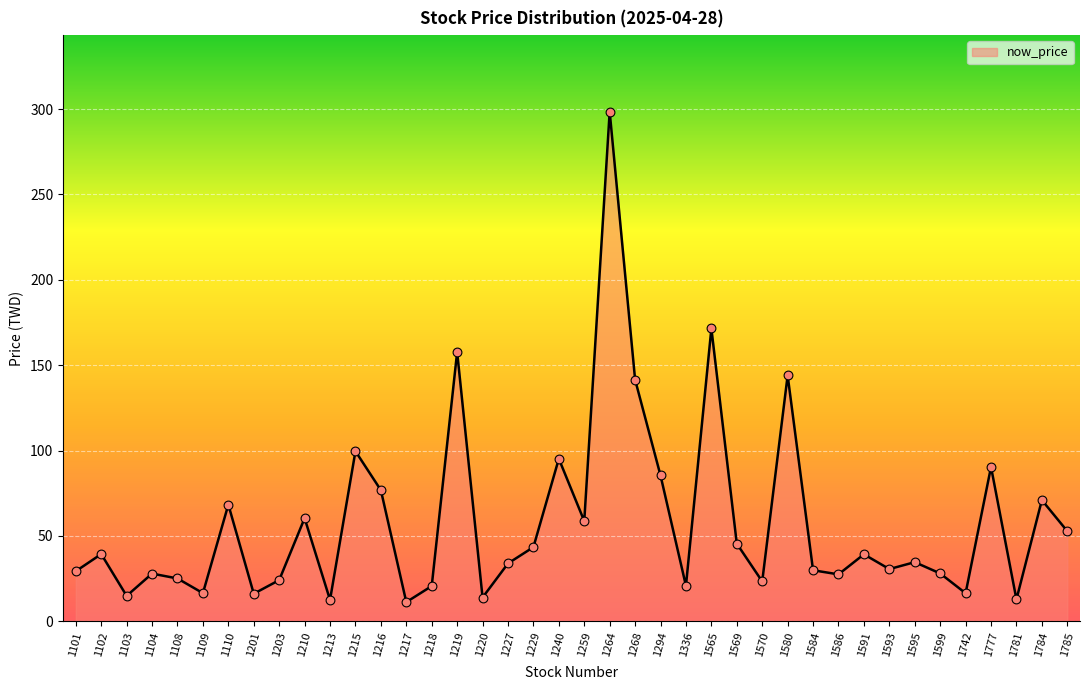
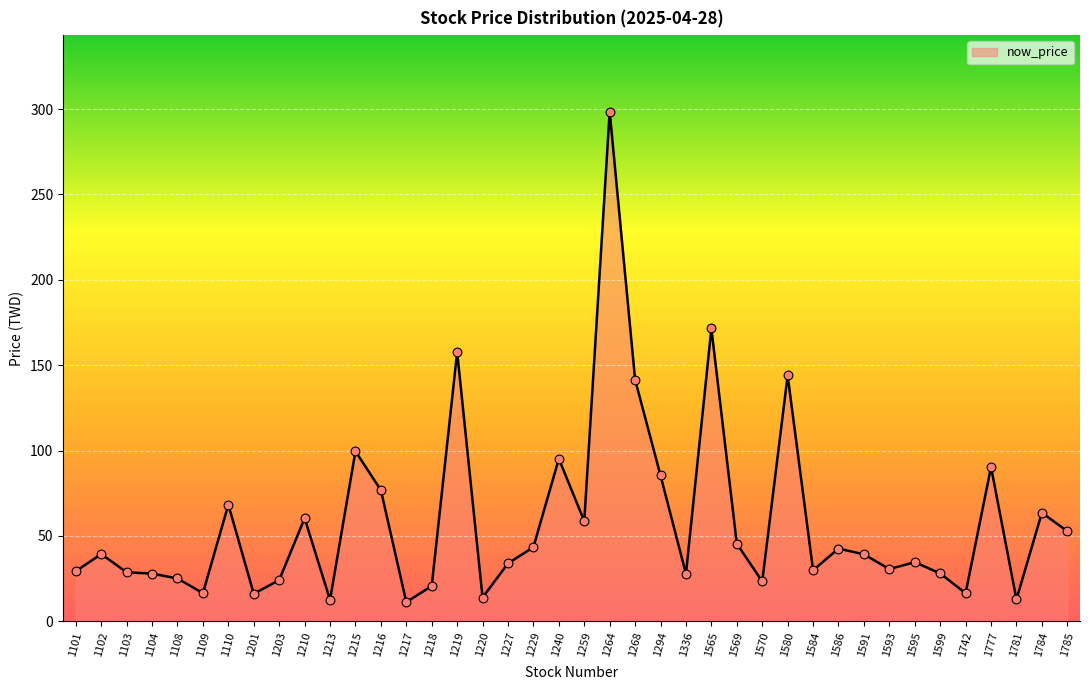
  {
    "1101": 29,
    "1102": 39,
-   "1103": 15,
+   "1103": 29,
    "1104": 28,
    "1108": 25,
    "1109": 17,
    "1110": 68,
    "1201": 16,
    "1203": 24,
    "1210": 60,
    "1213": 13,
    "1215": 100,
    "1216": 77,
    "1217": 11,
    "1218": 21,
    "1219": 158,
    "1220": 14,
    "1227": 34,
    "1229": 43,
    "1240": 95,
    "1259": 59,
    "1264": 299,
    "1268": 142,
    "1294": 85,
-   "1336": 21,
+   "1336": 28,
    "1565": 172,
    "1569": 46,
    "1570": 23,
    "1580": 144,
    "1584": 30,
-   "1586": 28,
+   "1586": 43,
    "1591": 39,
    "1593": 31,
    "1595": 35,
    "1599": 28,
    "1742": 16,
    "1777": 90,
    "1781": 13,
-   "1784": 71,
+   "1784": 64,
    "1785": 53
  }
